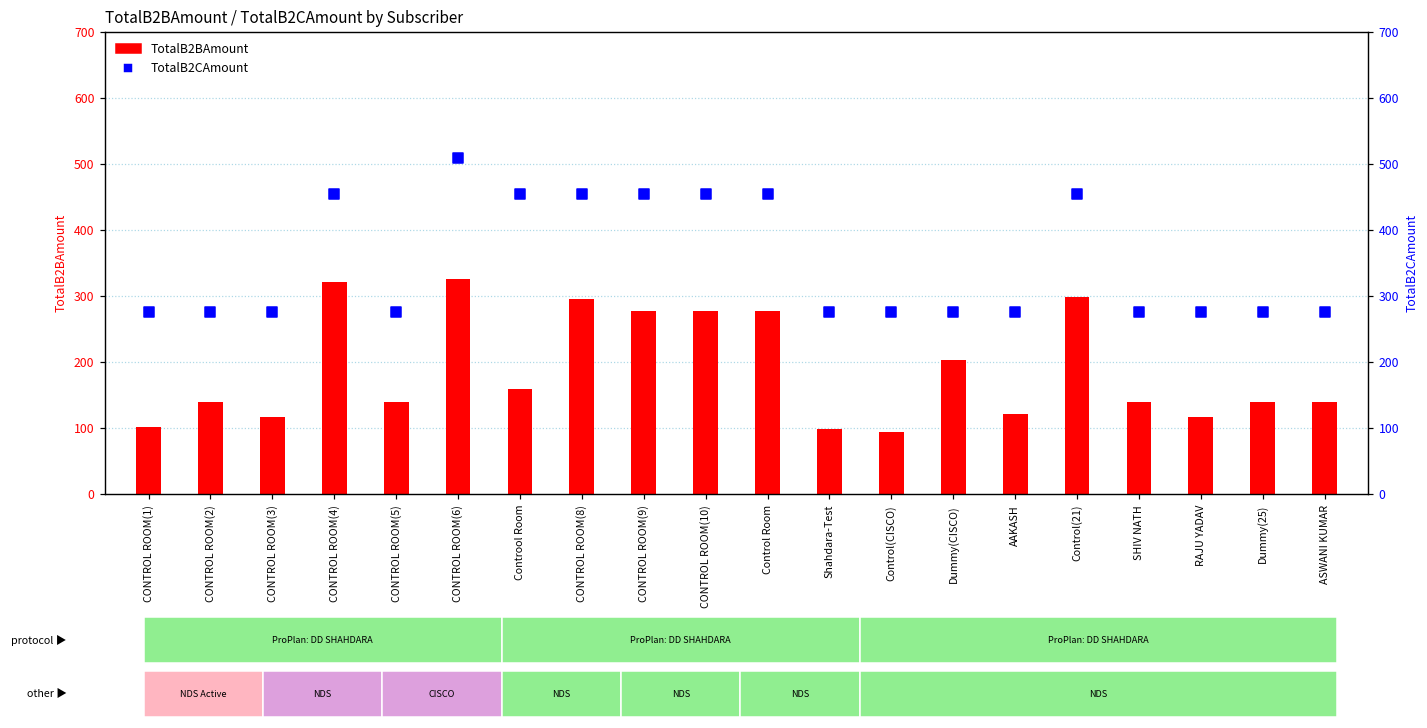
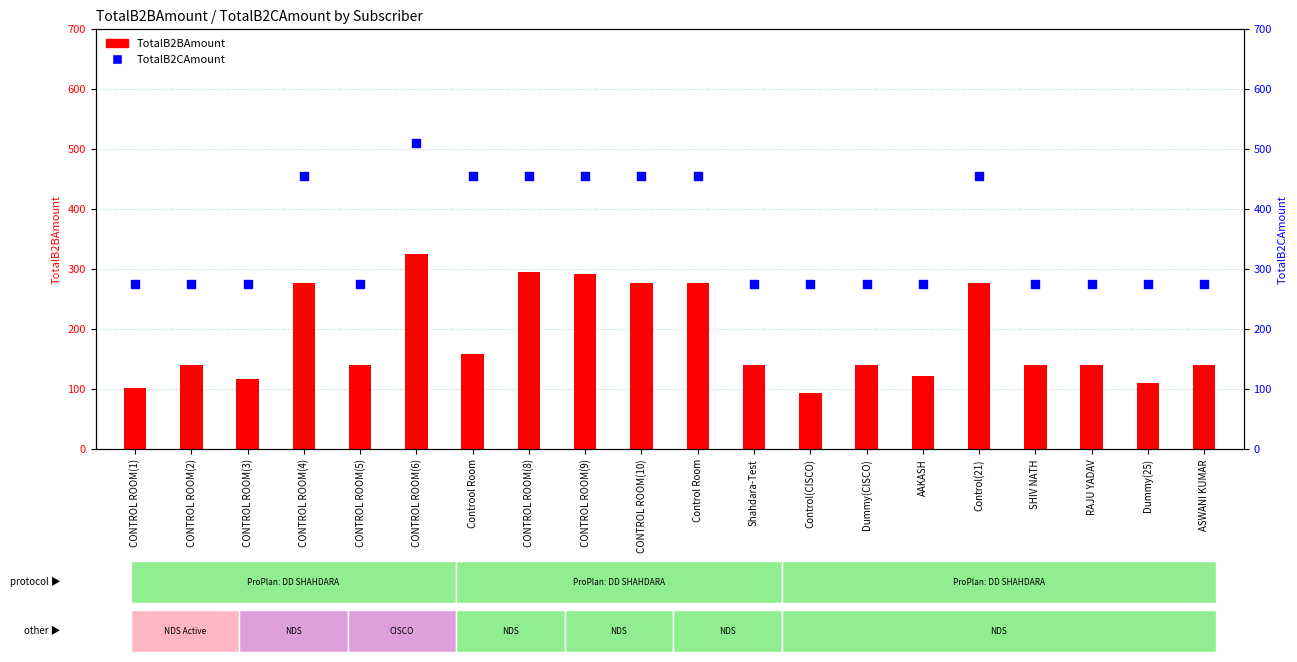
  {
    "TotalB2BAmount": {
      "CONTROL ROOM(1)": 100,
      "CONTROL ROOM(2)": 140,
      "CONTROL ROOM(3)": 120,
-     "CONTROL ROOM(4)": 320,
+     "CONTROL ROOM(4)": 280,
      "CONTROL ROOM(5)": 140,
      "CONTROL ROOM(6)": 330,
      "Controol Room": 160,
      "CONTROL ROOM(8)": 290,
-     "CONTROL ROOM(9)": 280,
+     "CONTROL ROOM(9)": 290,
      "CONTROL ROOM(10)": 280,
      "Control Room": 280,
-     "Shahdara-Test": 100,
+     "Shahdara-Test": 140,
      "Control(CISCO)": 90,
-     "Dummy(CISCO)": 200,
+     "Dummy(CISCO)": 140,
      "AAKASH": 120,
-     "Control(21)": 300,
+     "Control(21)": 280,
      "SHIV NATH": 140,
-     "RAJU YADAV": 120,
-     "Dummy(25)": 140,
+     "RAJU YADAV": 140,
+     "Dummy(25)": 110,
      "ASWANI KUMAR": 140
    }
  }
